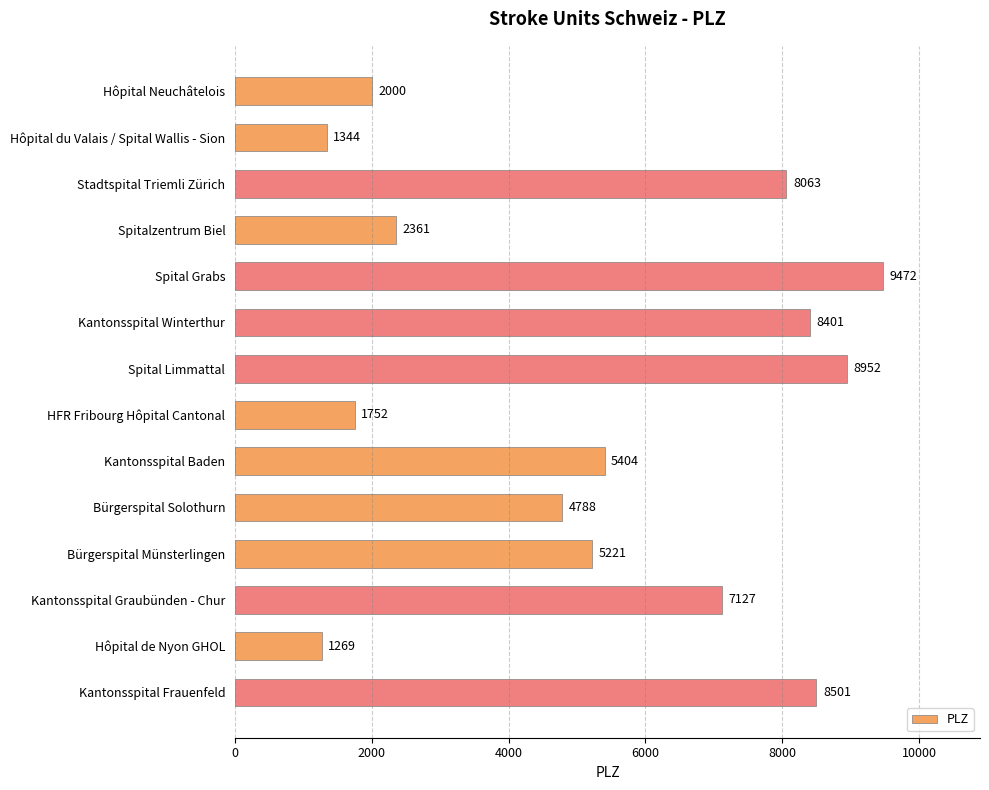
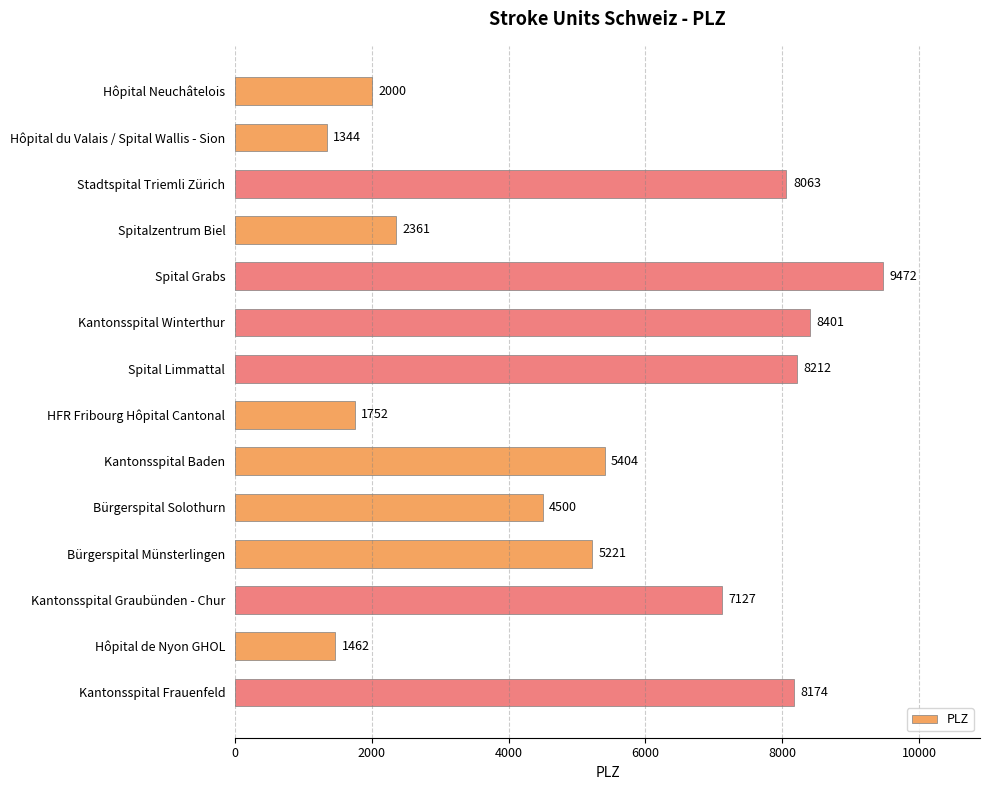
  {
    "Hôpital Neuchâtelois": 2000,
    "Hôpital du Valais / Spital Wallis - Sion": 1344,
    "Stadtspital Triemli Zürich": 8063,
    "Spitalzentrum Biel": 2361,
    "Spital Grabs": 9472,
    "Kantonsspital Winterthur": 8401,
-   "Spital Limmattal": 8952,
+   "Spital Limmattal": 8212,
    "HFR Fribourg Hôpital Cantonal": 1752,
    "Kantonsspital Baden": 5404,
-   "Bürgerspital Solothurn": 4788,
+   "Bürgerspital Solothurn": 4500,
    "Bürgerspital Münsterlingen": 5221,
    "Kantonsspital Graubünden - Chur": 7127,
-   "Hôpital de Nyon GHOL": 1269,
-   "Kantonsspital Frauenfeld": 8501
+   "Hôpital de Nyon GHOL": 1462,
+   "Kantonsspital Frauenfeld": 8174
  }
